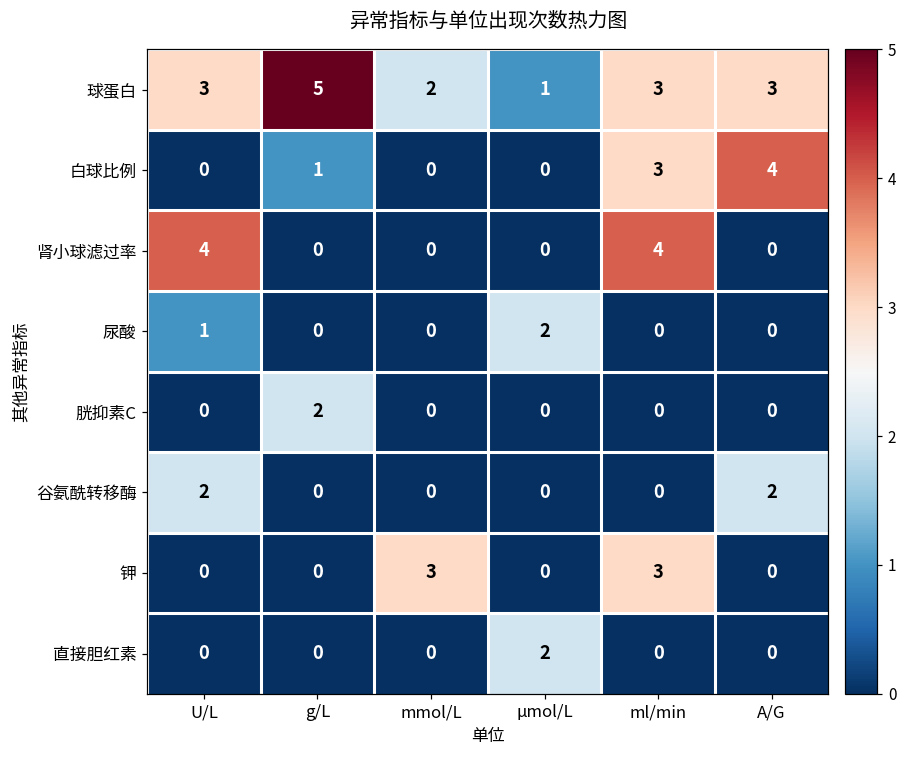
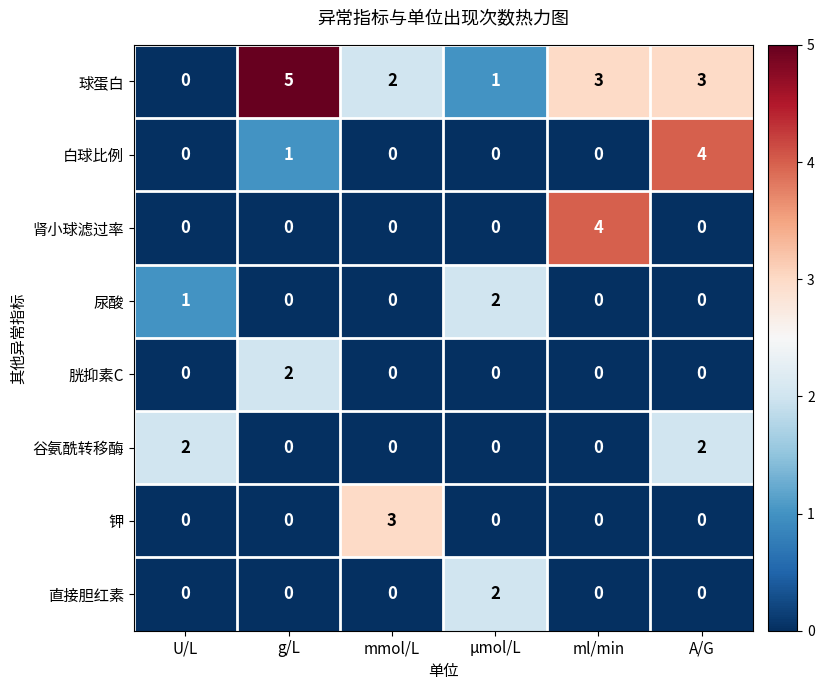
  {
    "球蛋白": {
-     "U/L": 3,
+     "U/L": 0,
      "g/L": 5,
      "mmol/L": 2,
      "μmol/L": 1,
      "ml/min": 3,
      "A/G": 3
    },
    "白球比例": {
      "U/L": 0,
      "g/L": 1,
      "mmol/L": 0,
      "μmol/L": 0,
-     "ml/min": 3,
+     "ml/min": 0,
      "A/G": 4
    },
    "肾小球滤过率": {
-     "U/L": 4,
+     "U/L": 0,
      "g/L": 0,
      "mmol/L": 0,
      "μmol/L": 0,
      "ml/min": 4,
      "A/G": 0
    },
    "尿酸": {
      "U/L": 1,
      "g/L": 0,
      "mmol/L": 0,
      "μmol/L": 2,
      "ml/min": 0,
      "A/G": 0
    },
    "胱抑素C": {
      "U/L": 0,
      "g/L": 2,
      "mmol/L": 0,
      "μmol/L": 0,
      "ml/min": 0,
      "A/G": 0
    },
    "谷氨酰转移酶": {
      "U/L": 2,
      "g/L": 0,
      "mmol/L": 0,
      "μmol/L": 0,
      "ml/min": 0,
      "A/G": 2
    },
    "钾": {
      "U/L": 0,
      "g/L": 0,
      "mmol/L": 3,
      "μmol/L": 0,
-     "ml/min": 3,
+     "ml/min": 0,
      "A/G": 0
    },
    "直接胆红素": {
      "U/L": 0,
      "g/L": 0,
      "mmol/L": 0,
      "μmol/L": 2,
      "ml/min": 0,
      "A/G": 0
    }
  }
